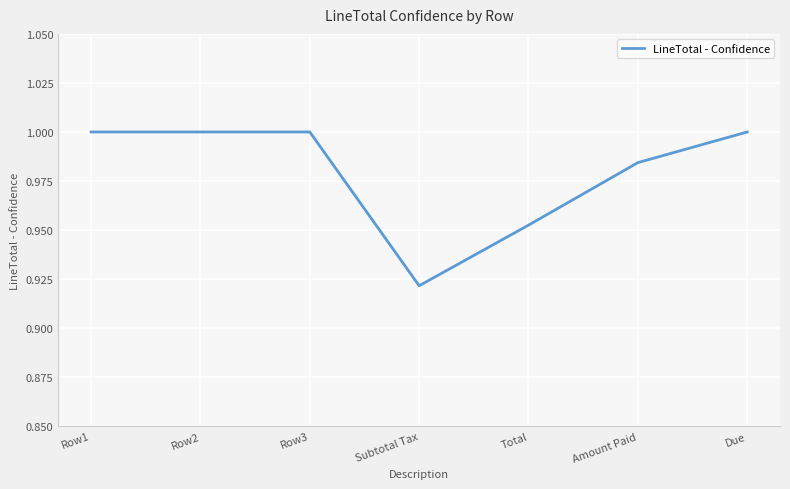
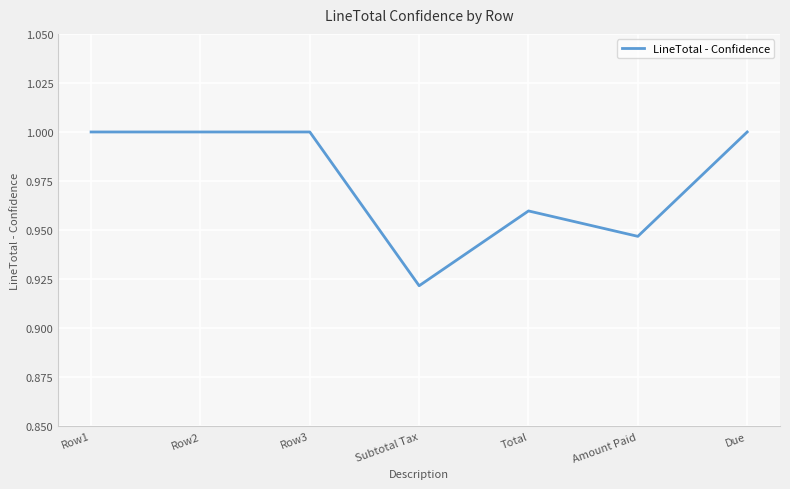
  {
    "Row1": 1.000,
    "Row2": 1.000,
    "Row3": 1.000,
    "Subtotal Tax": 0.922,
-   "Total": 0.953,
-   "Amount Paid": 0.984,
+   "Total": 0.960,
+   "Amount Paid": 0.947,
    "Due": 1.000
  }
